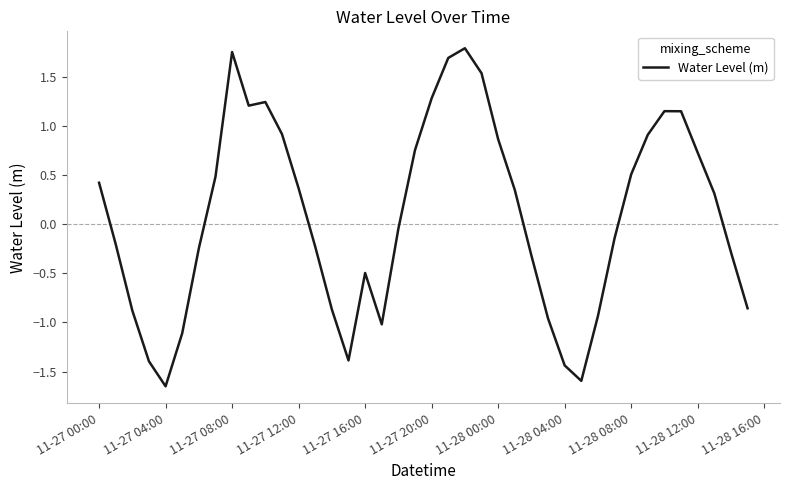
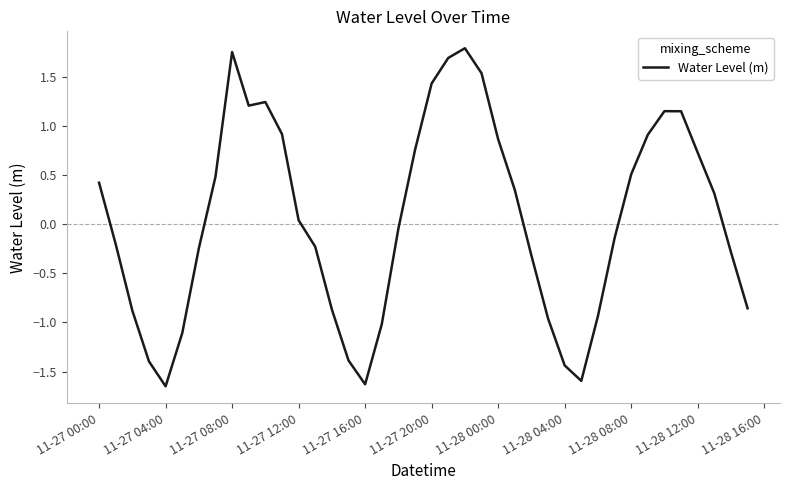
  {
    "11-27 00:00": 0.4,
    "11-27 04:00": -1.7,
    "11-27 08:00": 1.8,
-   "11-27 12:00": 0.4,
-   "11-27 16:00": -0.5,
-   "11-27 20:00": 1.3,
+   "11-27 12:00": 0.0,
+   "11-27 16:00": -1.6,
+   "11-27 20:00": 1.4,
    "11-28 00:00": 0.9,
    "11-28 04:00": -1.4,
    "11-28 08:00": 0.5,
    "11-28 12:00": 0.7
  }
